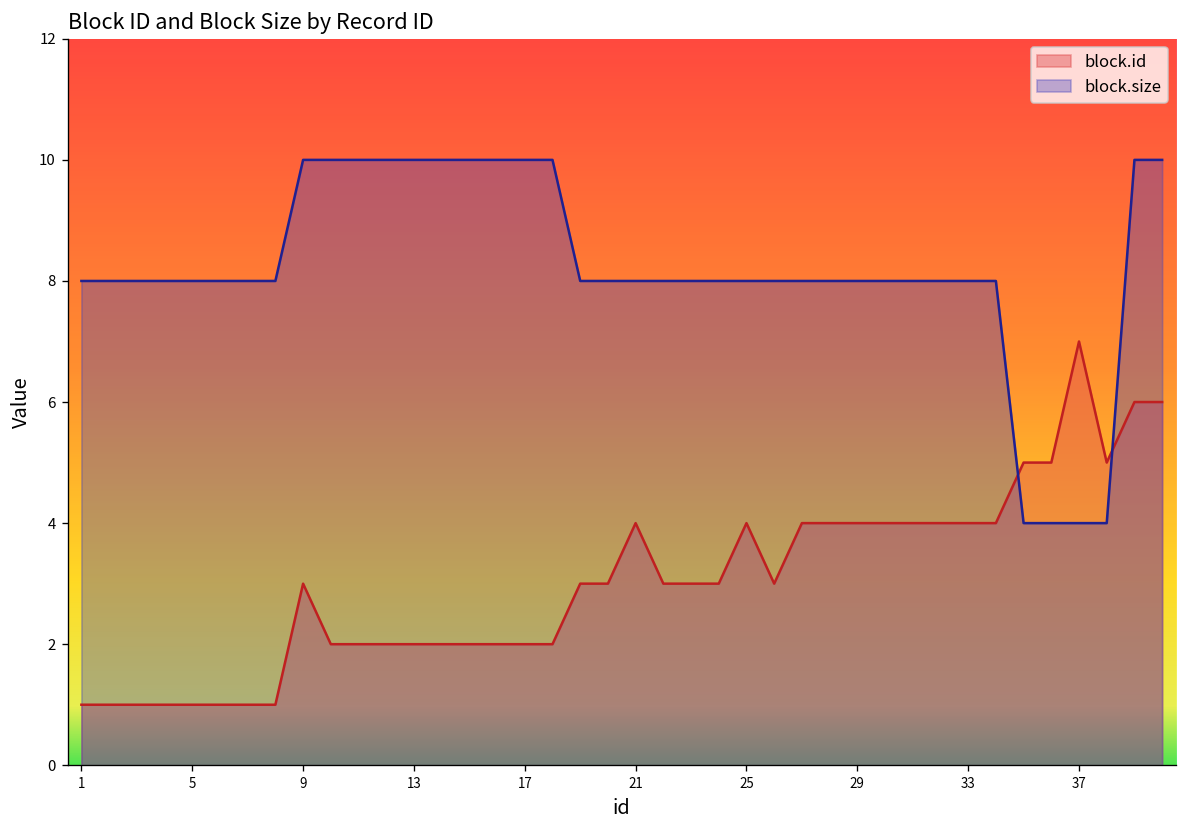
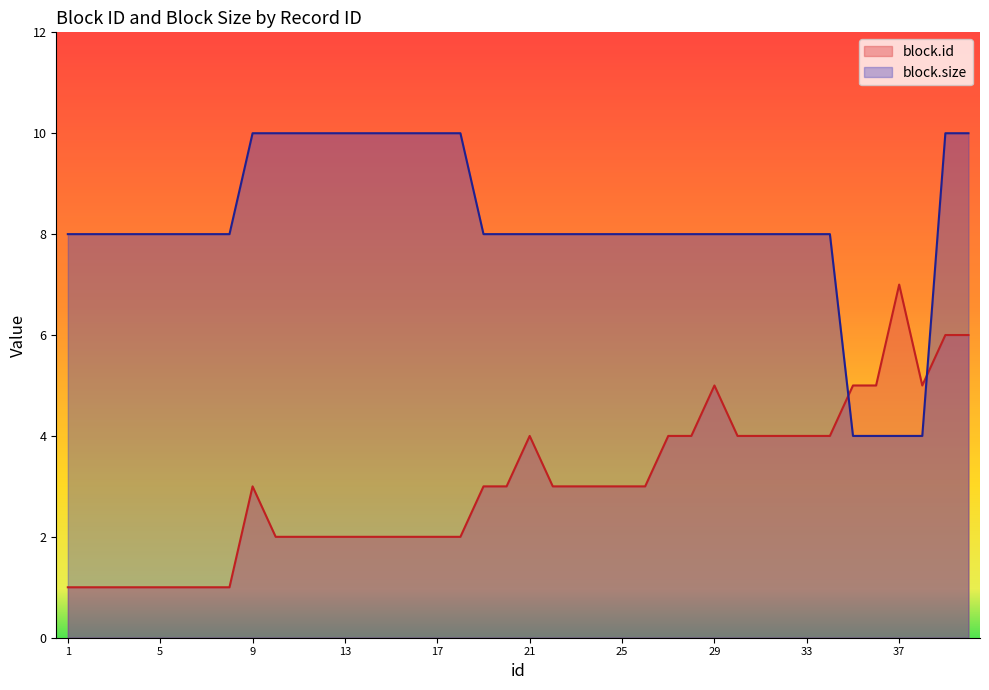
  {
    "block.id": {
      "1": 1,
      "5": 1,
      "9": 3,
      "13": 2,
      "17": 2,
      "21": 4,
-     "25": 4,
-     "29": 4,
+     "25": 3,
+     "29": 5,
      "33": 4,
      "37": 7
    },
    "block.size": {
      "1": 8,
      "5": 8,
      "9": 10,
      "13": 10,
      "17": 10,
      "21": 8,
      "25": 8,
      "29": 8,
      "33": 8,
      "37": 4
    }
  }
